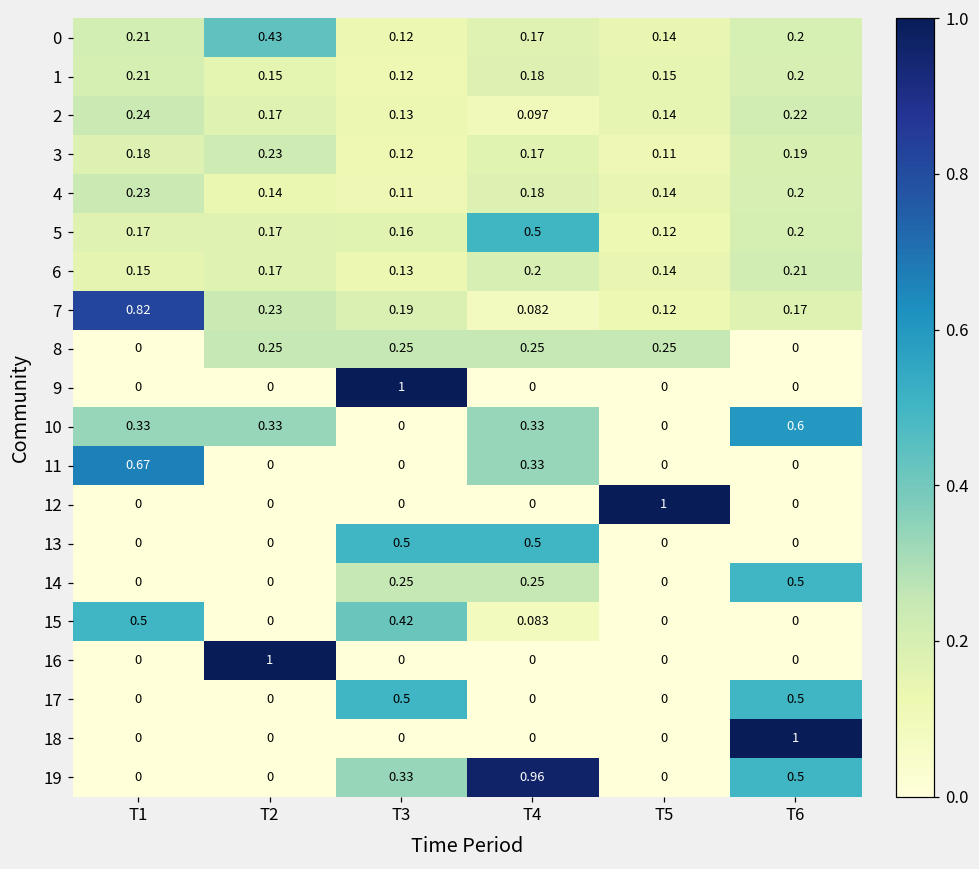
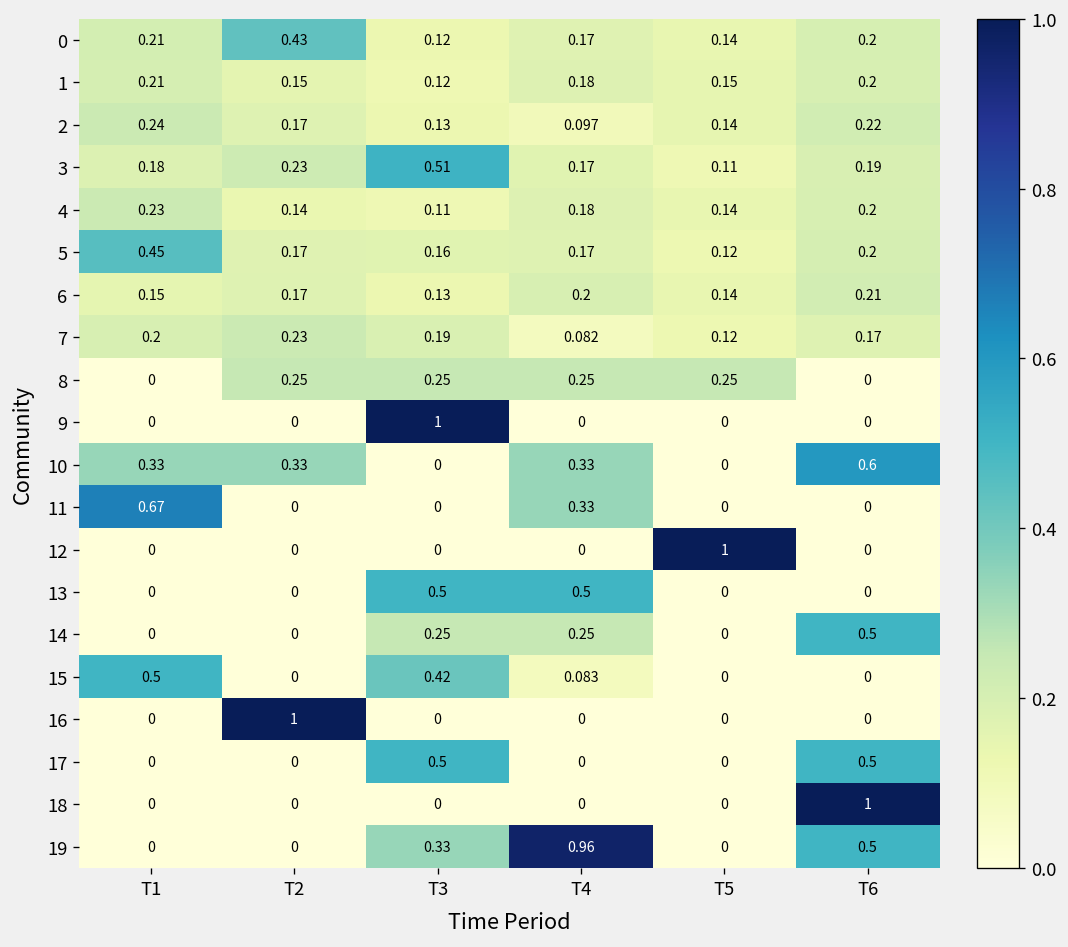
  {
    "0": {
      "T1": 0.21,
      "T2": 0.43,
      "T3": 0.12,
      "T4": 0.17,
      "T5": 0.14,
      "T6": 0.2
    },
    "1": {
      "T1": 0.21,
      "T2": 0.15,
      "T3": 0.12,
      "T4": 0.18,
      "T5": 0.15,
      "T6": 0.2
    },
    "2": {
      "T1": 0.24,
      "T2": 0.17,
      "T3": 0.13,
      "T4": 0.097,
      "T5": 0.14,
      "T6": 0.22
    },
    "3": {
      "T1": 0.18,
      "T2": 0.23,
-     "T3": 0.12,
+     "T3": 0.51,
      "T4": 0.17,
      "T5": 0.11,
      "T6": 0.19
    },
    "4": {
      "T1": 0.23,
      "T2": 0.14,
      "T3": 0.11,
      "T4": 0.18,
      "T5": 0.14,
      "T6": 0.2
    },
    "5": {
-     "T1": 0.17,
+     "T1": 0.45,
      "T2": 0.17,
      "T3": 0.16,
-     "T4": 0.5,
+     "T4": 0.17,
      "T5": 0.12,
      "T6": 0.2
    },
    "6": {
      "T1": 0.15,
      "T2": 0.17,
      "T3": 0.13,
      "T4": 0.2,
      "T5": 0.14,
      "T6": 0.21
    },
    "7": {
-     "T1": 0.82,
+     "T1": 0.2,
      "T2": 0.23,
      "T3": 0.19,
      "T4": 0.082,
      "T5": 0.12,
      "T6": 0.17
    },
    "8": {
      "T1": 0,
      "T2": 0.25,
      "T3": 0.25,
      "T4": 0.25,
      "T5": 0.25,
      "T6": 0
    },
    "9": {
      "T1": 0,
      "T2": 0,
      "T3": 1,
      "T4": 0,
      "T5": 0,
      "T6": 0
    },
    "10": {
      "T1": 0.33,
      "T2": 0.33,
      "T3": 0,
      "T4": 0.33,
      "T5": 0,
      "T6": 0.6
    },
    "11": {
      "T1": 0.67,
      "T2": 0,
      "T3": 0,
      "T4": 0.33,
      "T5": 0,
      "T6": 0
    },
    "12": {
      "T1": 0,
      "T2": 0,
      "T3": 0,
      "T4": 0,
      "T5": 1,
      "T6": 0
    },
    "13": {
      "T1": 0,
      "T2": 0,
      "T3": 0.5,
      "T4": 0.5,
      "T5": 0,
      "T6": 0
    },
    "14": {
      "T1": 0,
      "T2": 0,
      "T3": 0.25,
      "T4": 0.25,
      "T5": 0,
      "T6": 0.5
    },
    "15": {
      "T1": 0.5,
      "T2": 0,
      "T3": 0.42,
      "T4": 0.083,
      "T5": 0,
      "T6": 0
    },
    "16": {
      "T1": 0,
      "T2": 1,
      "T3": 0,
      "T4": 0,
      "T5": 0,
      "T6": 0
    },
    "17": {
      "T1": 0,
      "T2": 0,
      "T3": 0.5,
      "T4": 0,
      "T5": 0,
      "T6": 0.5
    },
    "18": {
      "T1": 0,
      "T2": 0,
      "T3": 0,
      "T4": 0,
      "T5": 0,
      "T6": 1
    },
    "19": {
      "T1": 0,
      "T2": 0,
      "T3": 0.33,
      "T4": 0.96,
      "T5": 0,
      "T6": 0.5
    }
  }
